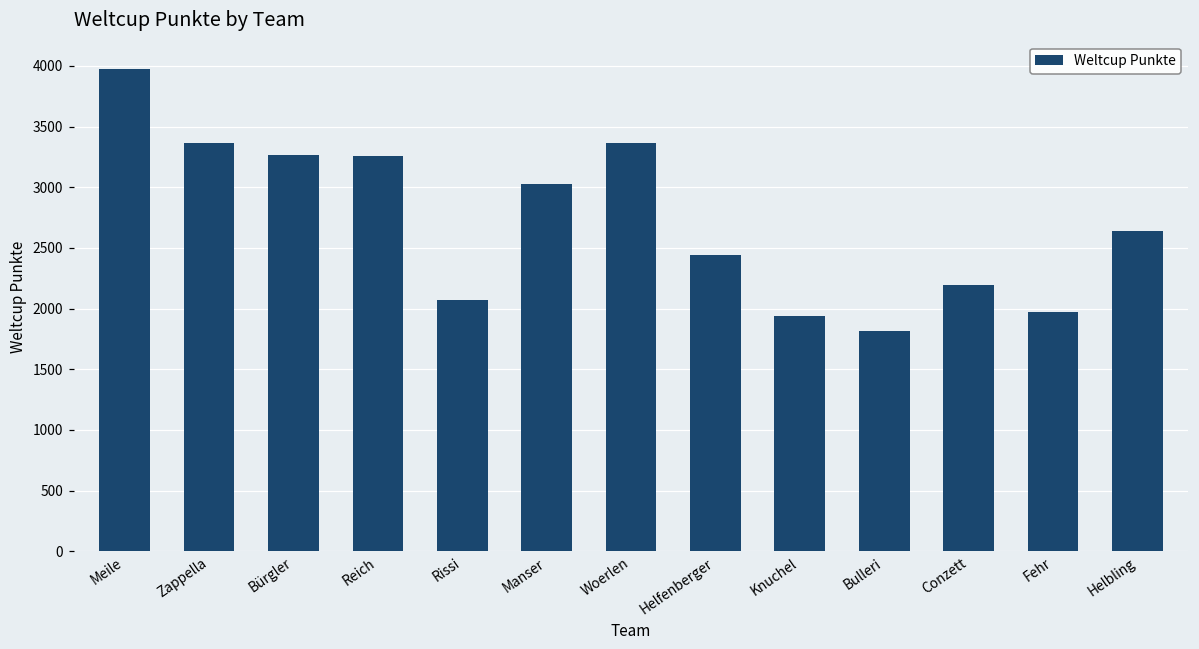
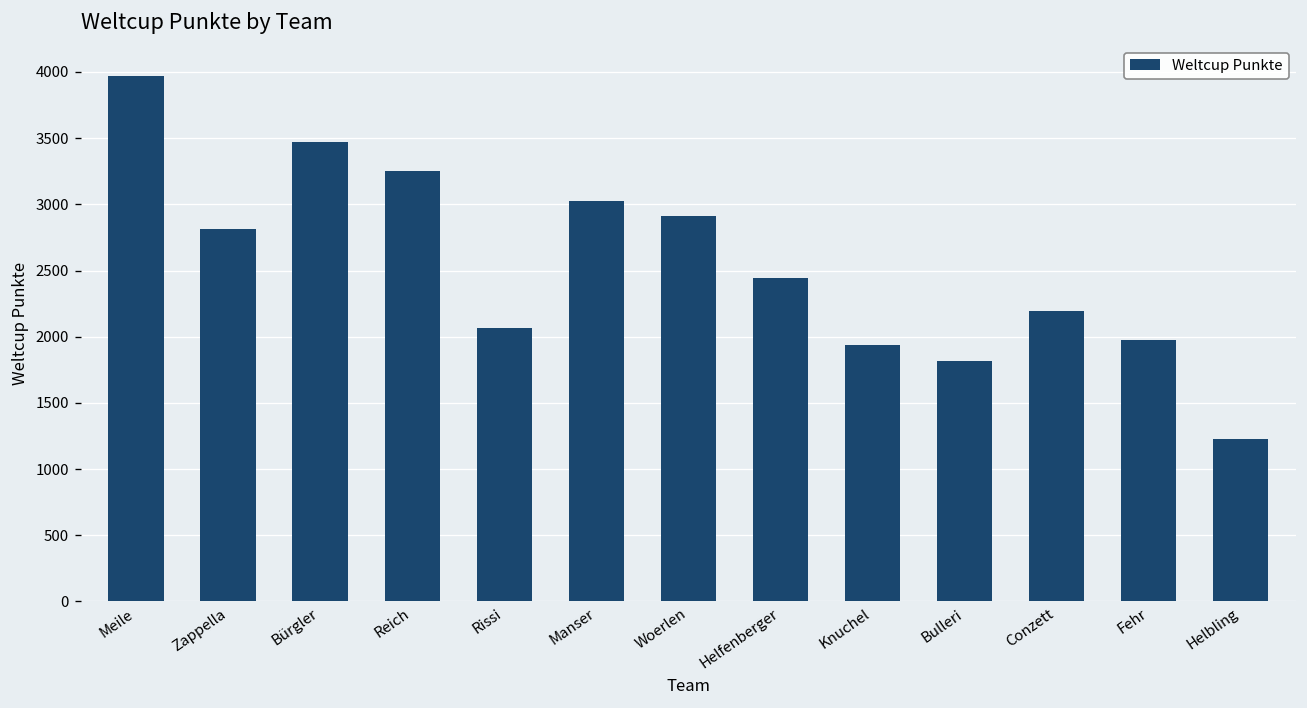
  {
    "Meile": 3970,
-   "Zappella": 3370,
-   "Bürgler": 3270,
+   "Zappella": 2810,
+   "Bürgler": 3470,
    "Reich": 3260,
    "Rissi": 2070,
    "Manser": 3030,
-   "Woerlen": 3370,
+   "Woerlen": 2910,
    "Helfenberger": 2440,
    "Knuchel": 1940,
    "Bulleri": 1810,
    "Conzett": 2190,
    "Fehr": 1980,
-   "Helbling": 2640
+   "Helbling": 1230
  }
